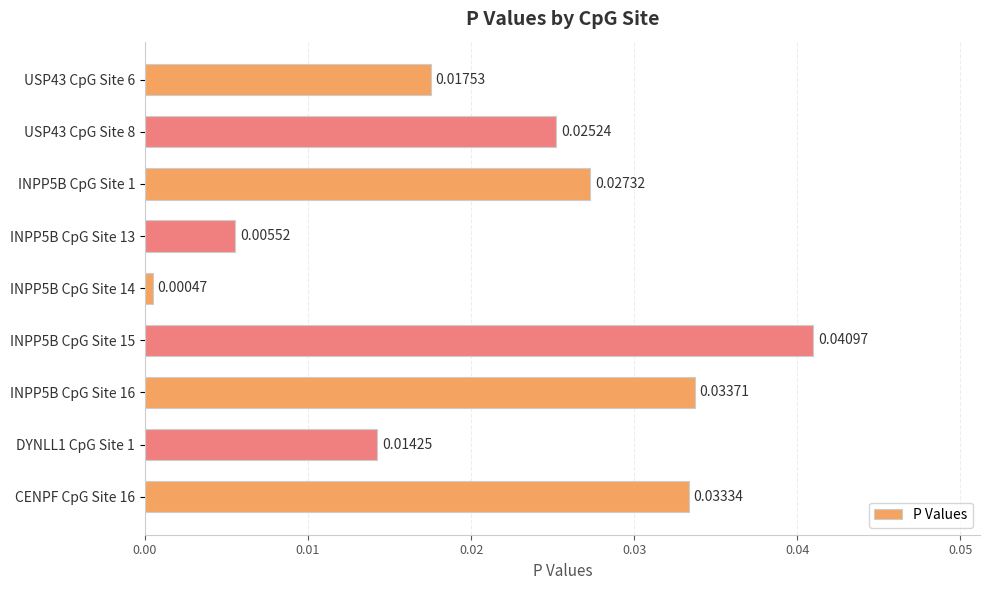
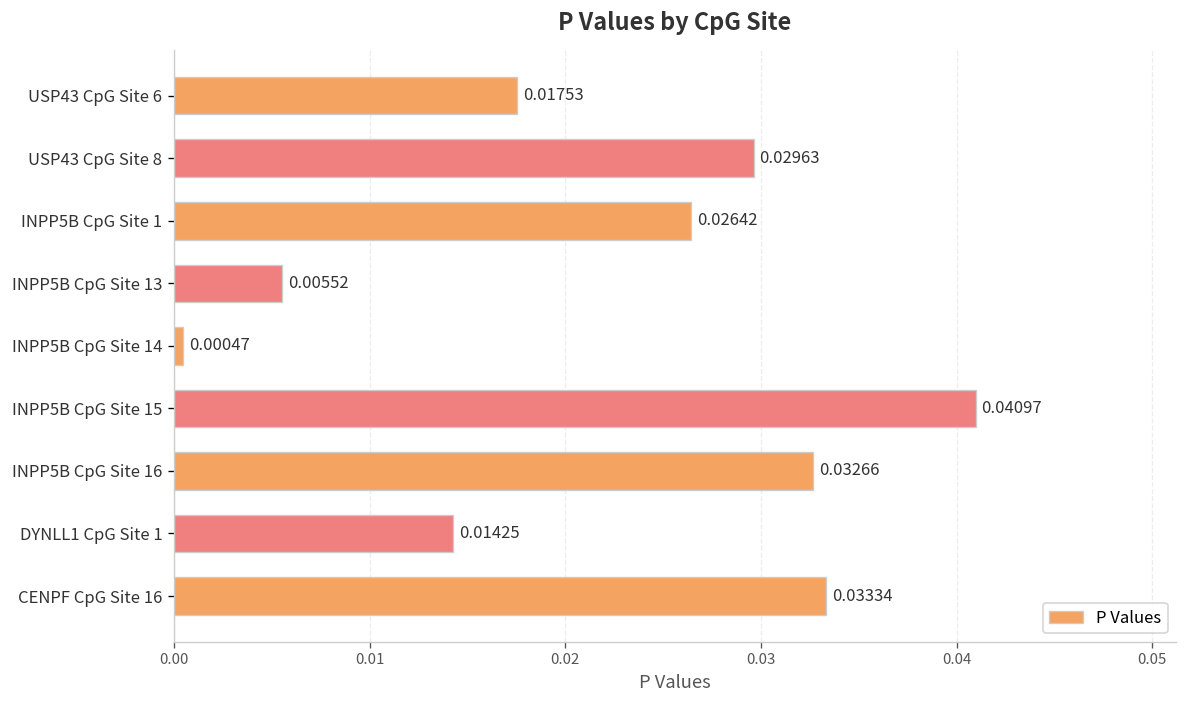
  {
    "USP43 CpG Site 6": 0.01753,
-   "USP43 CpG Site 8": 0.02524,
-   "INPP5B CpG Site 1": 0.02732,
+   "USP43 CpG Site 8": 0.02963,
+   "INPP5B CpG Site 1": 0.02642,
    "INPP5B CpG Site 13": 0.00552,
    "INPP5B CpG Site 14": 0.00047,
    "INPP5B CpG Site 15": 0.04097,
-   "INPP5B CpG Site 16": 0.03371,
+   "INPP5B CpG Site 16": 0.03266,
    "DYNLL1 CpG Site 1": 0.01425,
    "CENPF CpG Site 16": 0.03334
  }
